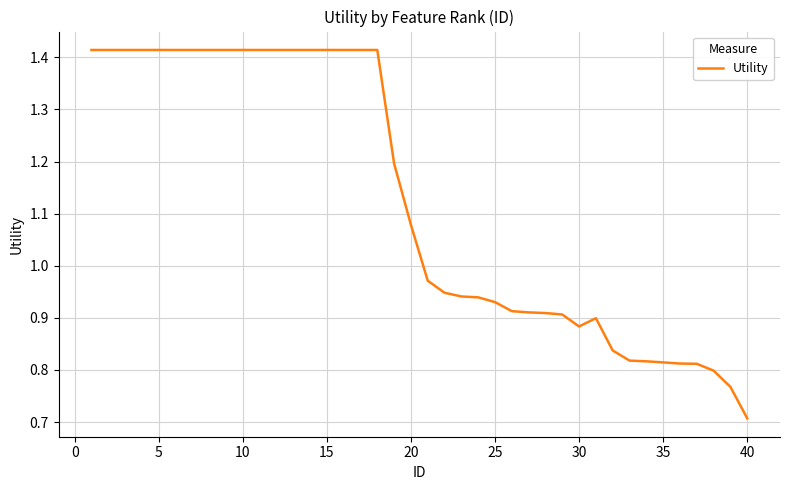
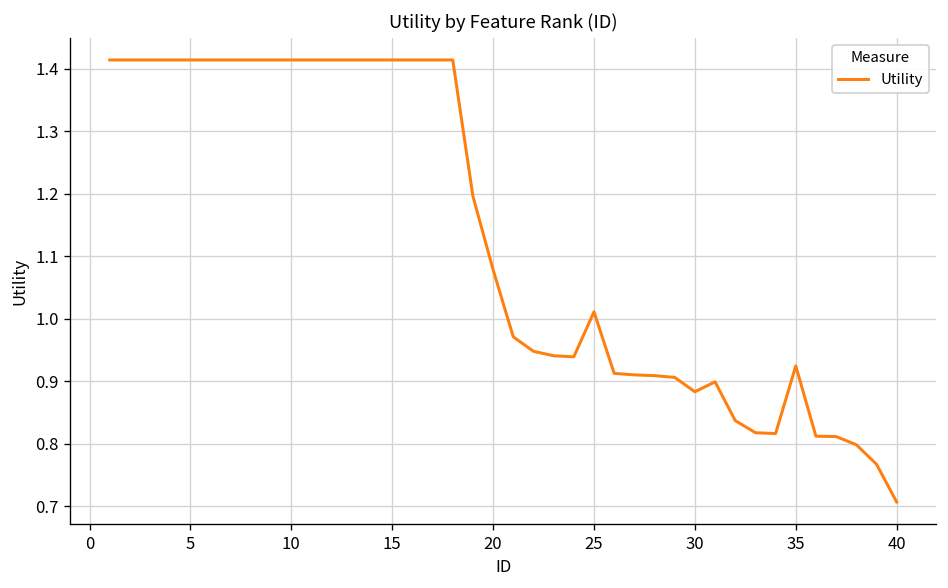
  {
    "5": 1.41,
    "10": 1.41,
    "15": 1.41,
    "20": 1.08,
-   "25": 0.93,
+   "25": 1.01,
    "30": 0.88,
-   "35": 0.81,
+   "35": 0.92,
    "40": 0.71
  }
